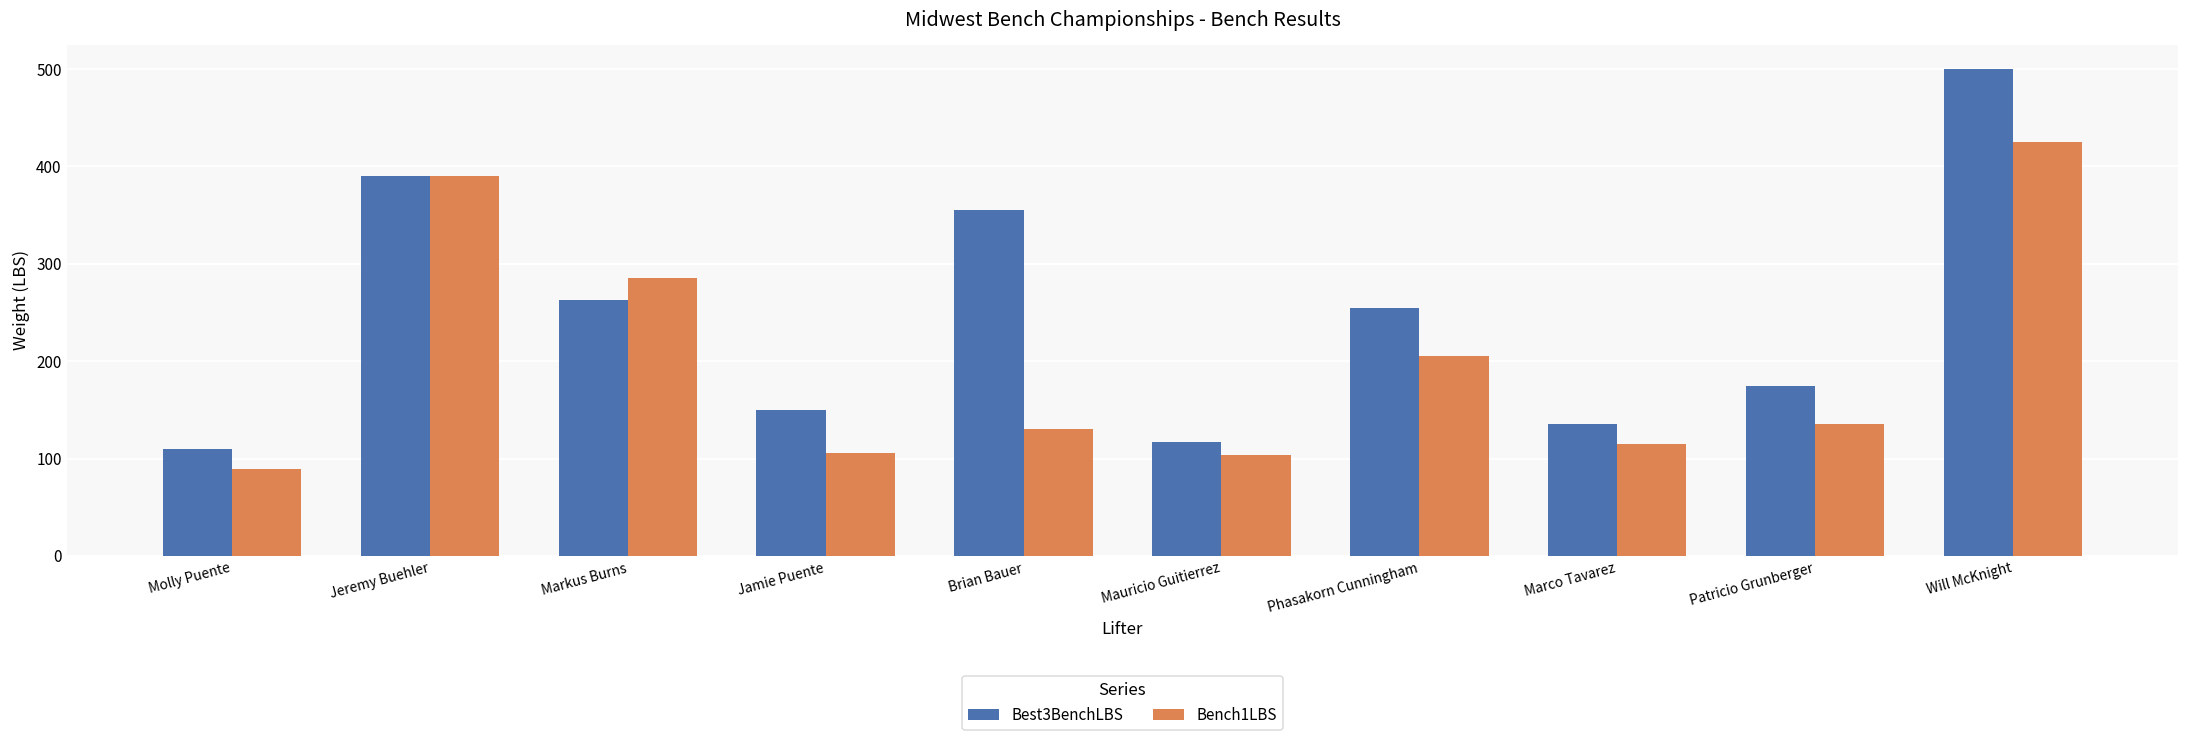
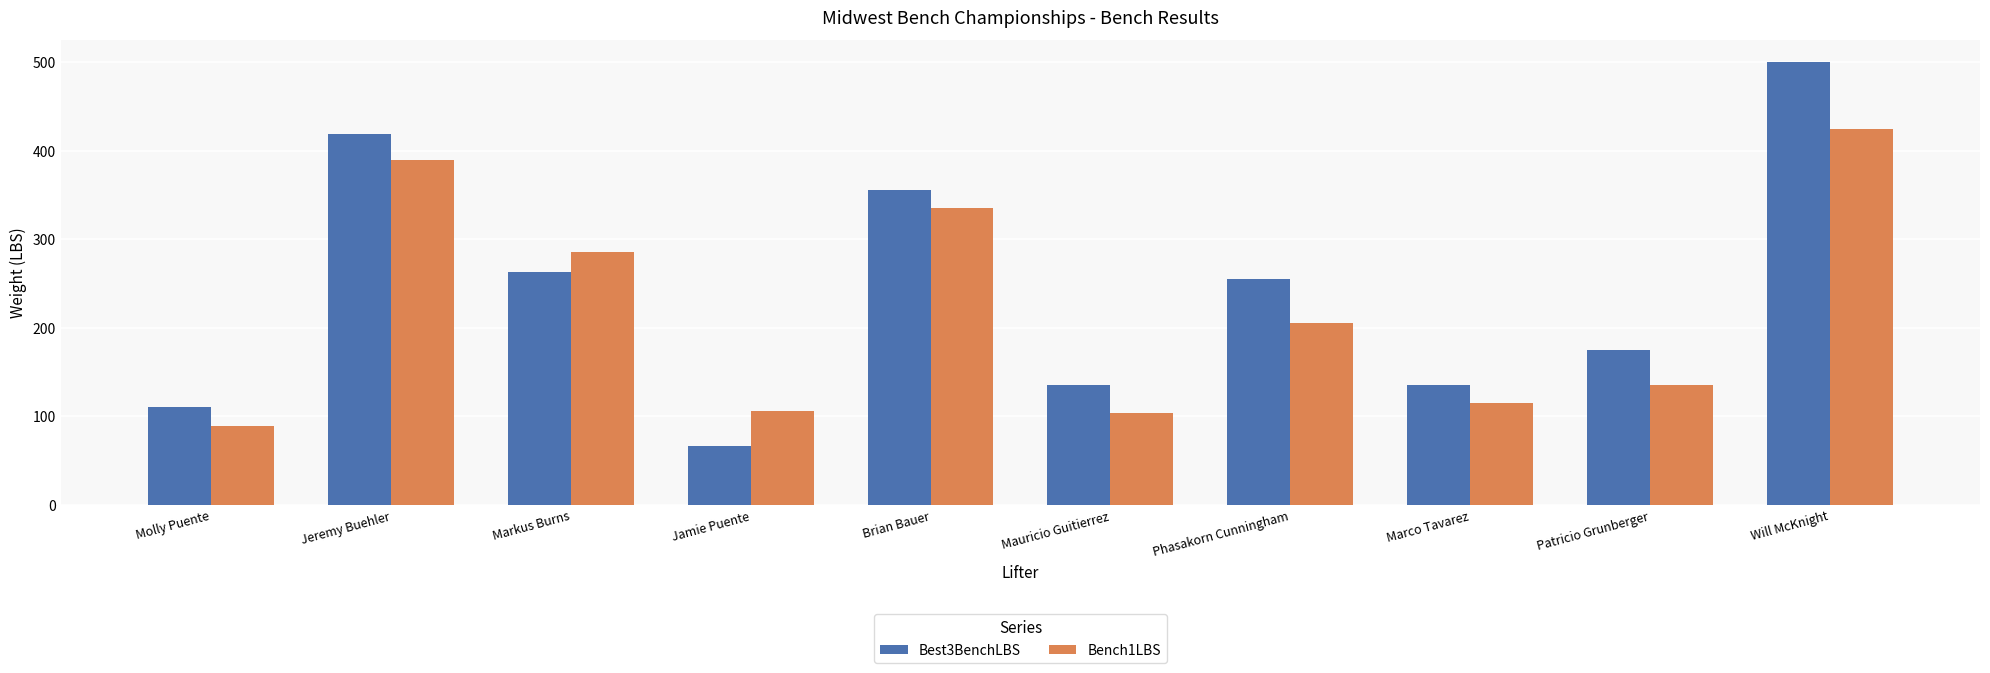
  {
    "Best3BenchLBS": {
      "Molly Puente": 110,
-     "Jeremy Buehler": 390,
+     "Jeremy Buehler": 420,
      "Markus Burns": 260,
-     "Jamie Puente": 150,
+     "Jamie Puente": 70,
      "Brian Bauer": 360,
-     "Mauricio Guitierrez": 120,
+     "Mauricio Guitierrez": 140,
      "Phasakorn Cunningham": 260,
      "Marco Tavarez": 140,
      "Patricio Grunberger": 180,
      "Will McKnight": 500
    },
    "Bench1LBS": {
      "Molly Puente": 90,
      "Jeremy Buehler": 390,
      "Markus Burns": 290,
      "Jamie Puente": 110,
-     "Brian Bauer": 130,
+     "Brian Bauer": 340,
      "Mauricio Guitierrez": 100,
      "Phasakorn Cunningham": 210,
      "Marco Tavarez": 120,
      "Patricio Grunberger": 140,
      "Will McKnight": 430
    }
  }
